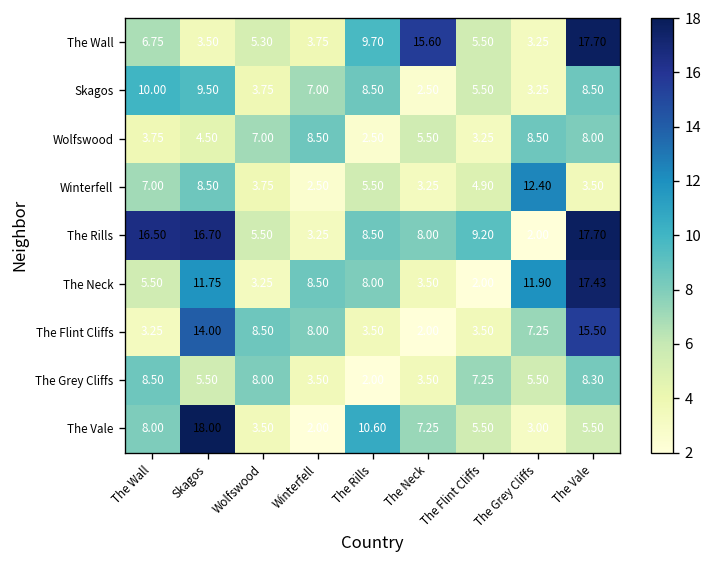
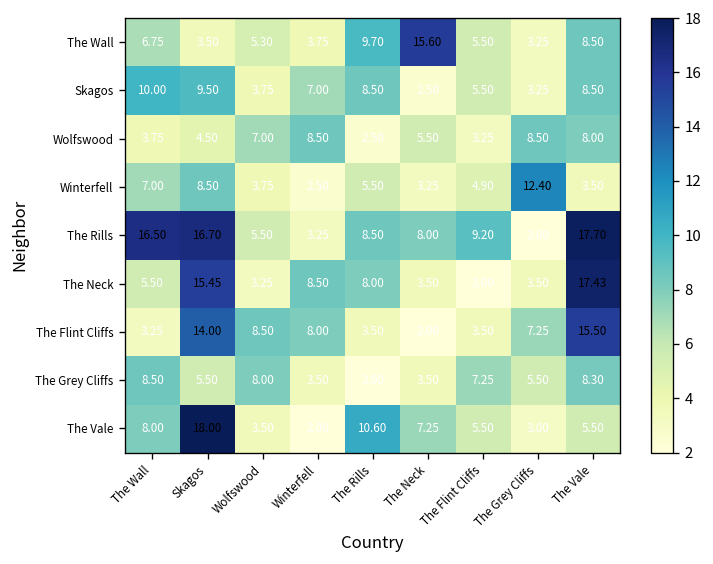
  {
    "The Wall": {
      "The Wall": 6.75,
      "Skagos": 3.50,
      "Wolfswood": 5.30,
      "Winterfell": 3.75,
      "The Rills": 9.70,
      "The Neck": 15.60,
      "The Flint Cliffs": 5.50,
      "The Grey Cliffs": 3.25,
-     "The Vale": 17.70
+     "The Vale": 8.50
    },
    "Skagos": {
      "The Wall": 10.00,
      "Skagos": 9.50,
      "Wolfswood": 3.75,
      "Winterfell": 7.00,
      "The Rills": 8.50,
      "The Neck": 2.50,
      "The Flint Cliffs": 5.50,
      "The Grey Cliffs": 3.25,
      "The Vale": 8.50
    },
    "Wolfswood": {
      "The Wall": 3.75,
      "Skagos": 4.50,
      "Wolfswood": 7.00,
      "Winterfell": 8.50,
      "The Rills": 2.50,
      "The Neck": 5.50,
      "The Flint Cliffs": 3.25,
      "The Grey Cliffs": 8.50,
      "The Vale": 8.00
    },
    "Winterfell": {
      "The Wall": 7.00,
      "Skagos": 8.50,
      "Wolfswood": 3.75,
      "Winterfell": 2.50,
      "The Rills": 5.50,
      "The Neck": 3.25,
      "The Flint Cliffs": 4.90,
      "The Grey Cliffs": 12.40,
      "The Vale": 3.50
    },
    "The Rills": {
      "The Wall": 16.50,
      "Skagos": 16.70,
      "Wolfswood": 5.50,
      "Winterfell": 3.25,
      "The Rills": 8.50,
      "The Neck": 8.00,
      "The Flint Cliffs": 9.20,
      "The Vale": 17.70
    },
    "The Neck": {
      "The Wall": 5.50,
-     "Skagos": 11.75,
+     "Skagos": 15.45,
      "Wolfswood": 3.25,
      "Winterfell": 8.50,
      "The Rills": 8.00,
      "The Neck": 3.50,
-     "The Grey Cliffs": 11.90,
+     "The Grey Cliffs": 3.50,
      "The Vale": 17.43
    },
    "The Flint Cliffs": {
      "The Wall": 3.25,
      "Skagos": 14.00,
      "Wolfswood": 8.50,
      "Winterfell": 8.00,
      "The Rills": 3.50,
      "The Flint Cliffs": 3.50,
      "The Grey Cliffs": 7.25,
      "The Vale": 15.50
    },
    "The Grey Cliffs": {
      "The Wall": 8.50,
      "Skagos": 5.50,
      "Wolfswood": 8.00,
      "Winterfell": 3.50,
      "The Neck": 3.50,
      "The Flint Cliffs": 7.25,
      "The Grey Cliffs": 5.50,
      "The Vale": 8.30
    },
    "The Vale": {
      "The Wall": 8.00,
      "Skagos": 18.00,
      "Wolfswood": 3.50,
      "The Rills": 10.60,
      "The Neck": 7.25,
      "The Flint Cliffs": 5.50,
      "The Grey Cliffs": 3.00,
      "The Vale": 5.50
    }
  }
